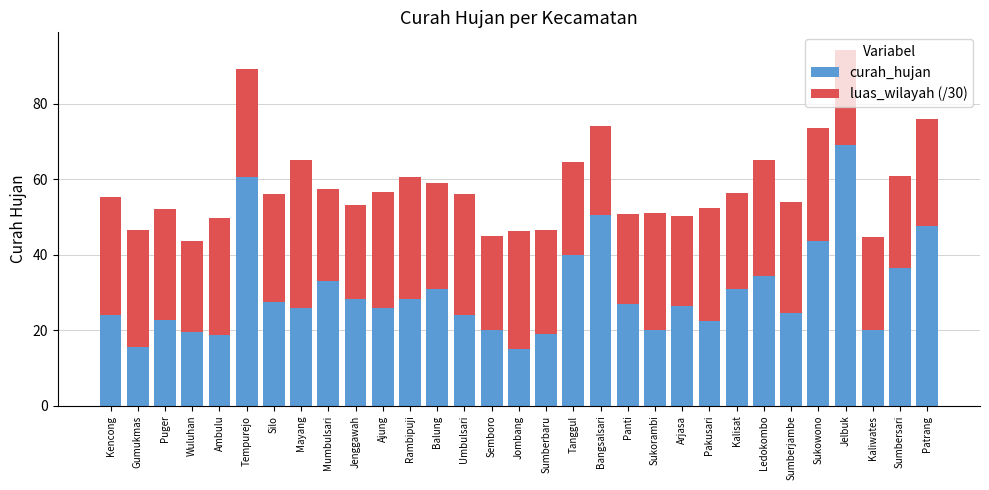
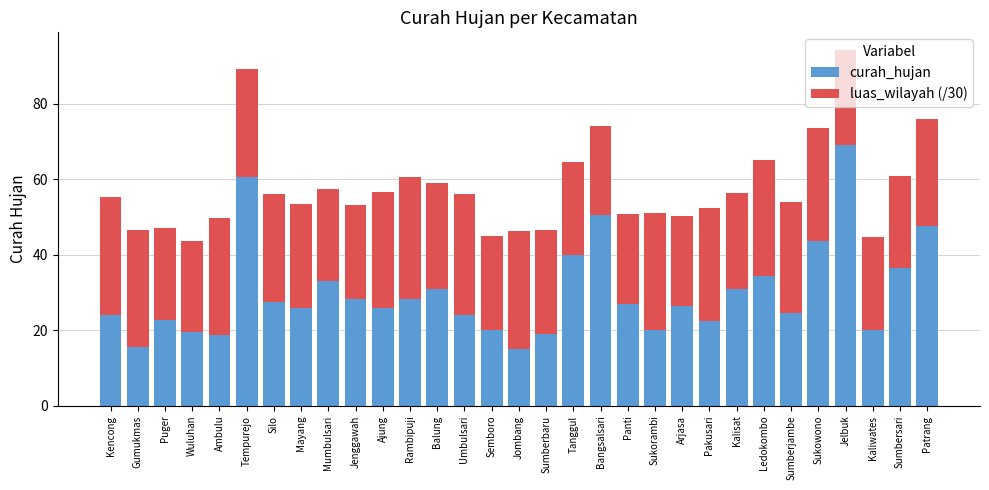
  {
    "curah_hujan": {
      "Kencong": 24,
      "Gumukmas": 16,
      "Puger": 23,
      "Wuluhan": 20,
      "Ambulu": 19,
      "Tempurejo": 61,
      "Silo": 28,
      "Mayang": 26,
      "Mumbulsari": 33,
      "Jenggawah": 28,
      "Ajung": 26,
      "Rambipuji": 28,
      "Balung": 31,
      "Umbulsari": 24,
      "Semboro": 20,
      "Jombang": 15,
      "Sumberbaru": 19,
      "Tanggul": 40,
      "Bangsalsari": 50,
      "Panti": 27,
      "Sukorambi": 20,
      "Arjasa": 27,
      "Pakusari": 23,
      "Kalisat": 31,
      "Ledokombo": 35,
      "Sumberjambe": 25,
      "Sukowono": 44,
      "Jelbuk": 69,
      "Kaliwates": 20,
      "Sumbersari": 37,
      "Patrang": 48
    },
    "luas_wilayah (/30)": {
      "Kencong": 31,
      "Gumukmas": 31,
-     "Puger": 30,
+     "Puger": 24,
      "Wuluhan": 24,
      "Ambulu": 31,
      "Tempurejo": 28,
      "Silo": 29,
-     "Mayang": 39,
+     "Mayang": 28,
      "Mumbulsari": 24,
      "Jenggawah": 25,
      "Ajung": 31,
      "Rambipuji": 32,
      "Balung": 28,
      "Umbulsari": 32,
      "Semboro": 25,
      "Jombang": 31,
      "Sumberbaru": 28,
      "Tanggul": 25,
      "Bangsalsari": 24,
      "Panti": 24,
      "Sukorambi": 31,
      "Arjasa": 24,
      "Pakusari": 30,
      "Kalisat": 25,
      "Ledokombo": 31,
      "Sumberjambe": 29,
      "Sukowono": 30,
      "Kaliwates": 25,
      "Sumbersari": 24,
      "Patrang": 29
    }
  }
